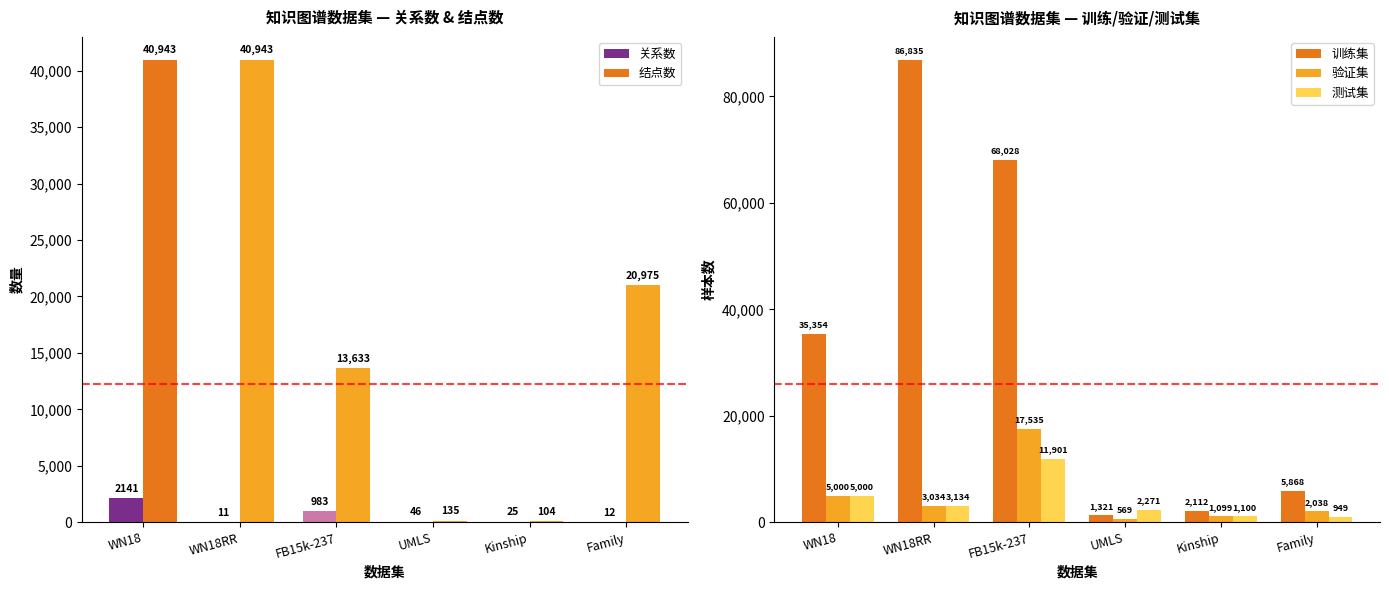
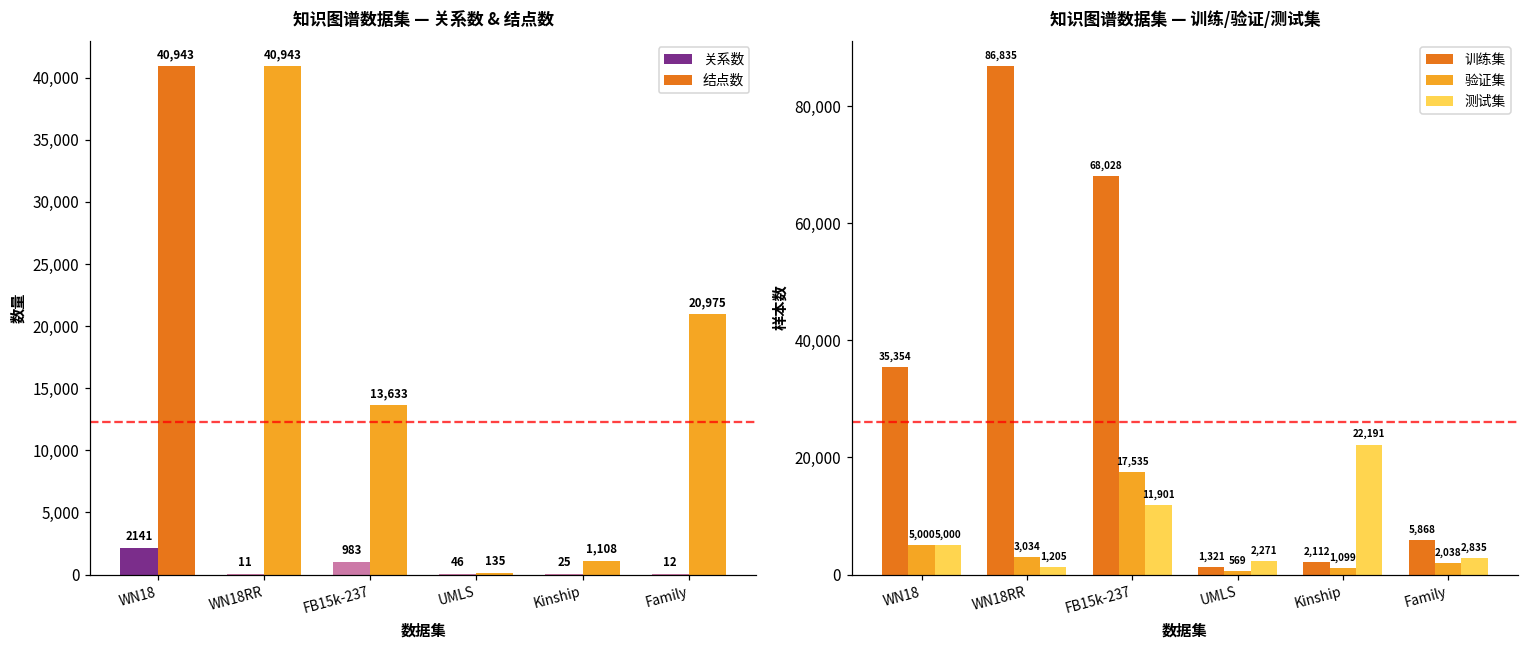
  {
    "知识图谱数据集 — 关系数 & 结点数": {
      "关系数": {
        "WN18": "2141",
        "WN18RR": "11",
        "FB15k-237": "983",
        "UMLS": "46",
        "Kinship": "25",
        "Family": "12"
      },
      "结点数": {
        "WN18": "40,943",
        "WN18RR": "40,943",
        "FB15k-237": "13,633",
        "UMLS": "135",
-       "Kinship": "104",
+       "Kinship": "1,108",
        "Family": "20,975"
      }
    },
    "知识图谱数据集 — 训练/验证/测试集": {
      "测试集": {
        "WN18": "5,000",
-       "WN18RR": "3,134",
+       "WN18RR": "1,205",
        "FB15k-237": "11,901",
        "UMLS": "2,271",
-       "Kinship": "1,100",
-       "Family": "949"
+       "Kinship": "22,191",
+       "Family": "2,835"
      }
    }
  }
